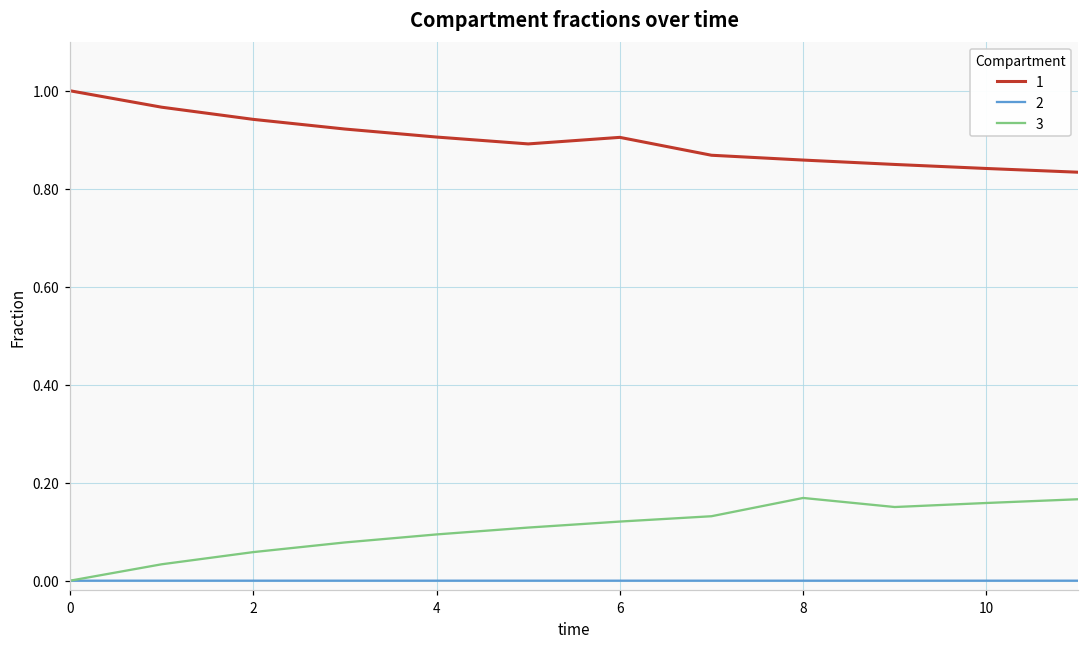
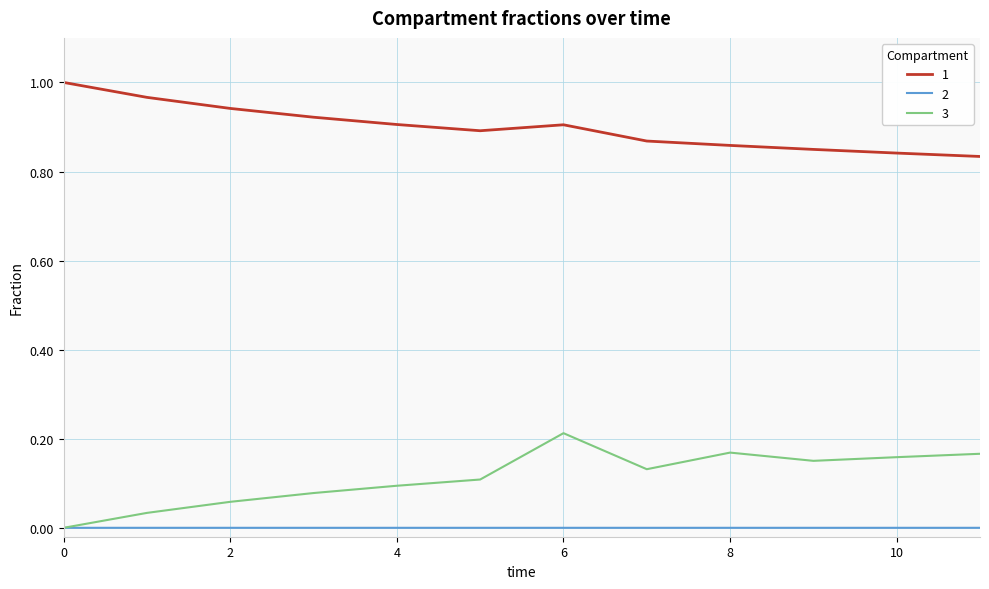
  {
    "1": {
      "0": 1.00,
      "2": 0.94,
      "4": 0.91,
      "6": 0.90,
      "8": 0.86,
      "10": 0.84
    },
    "2": {
      "2": 0.00,
      "4": 0.00,
      "6": 0.00,
      "8": 0.00,
      "10": 0.00
    },
    "3": {
      "2": 0.06,
      "4": 0.09,
-     "6": 0.12,
+     "6": 0.21,
      "8": 0.17,
      "10": 0.16
    }
  }
